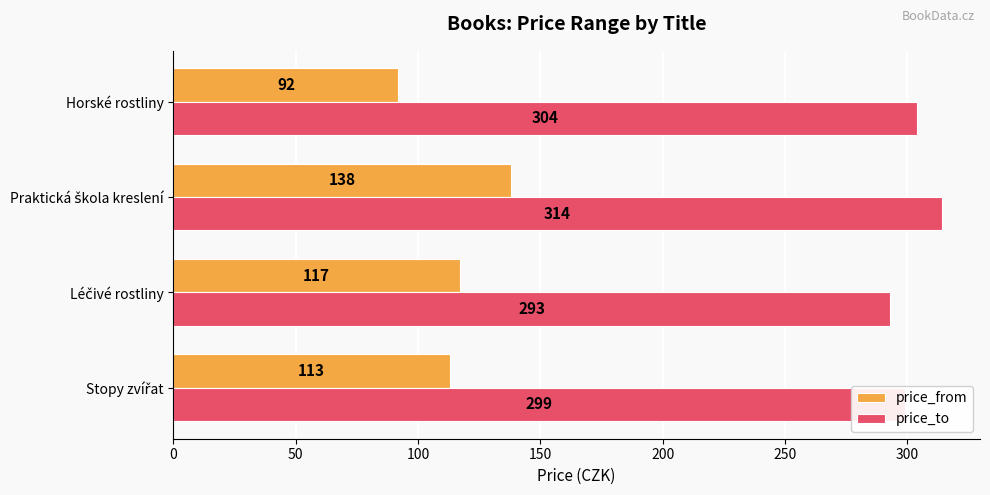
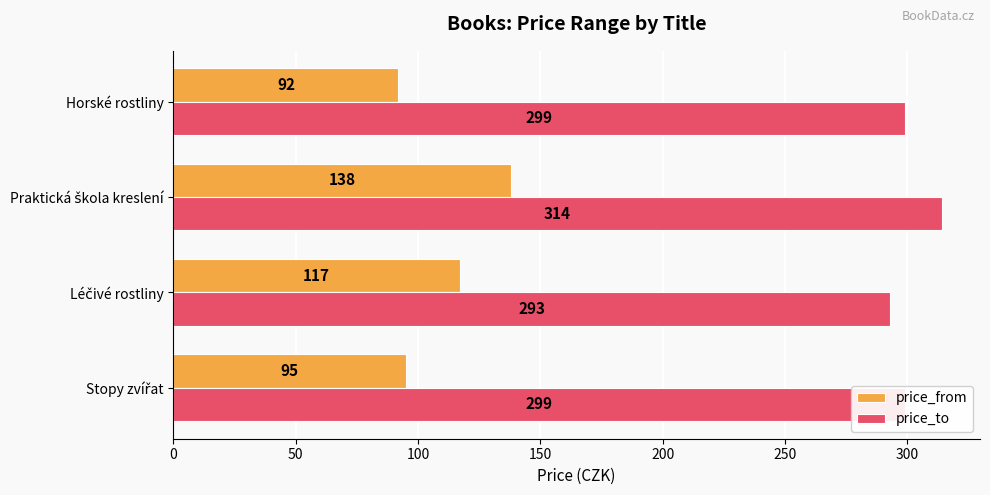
  {
    "price_from": {
      "Horské rostliny": 92,
      "Praktická škola kreslení": 138,
      "Léčivé rostliny": 117,
-     "Stopy zvířat": 113
+     "Stopy zvířat": 95
    },
    "price_to": {
-     "Horské rostliny": 304,
+     "Horské rostliny": 299,
      "Praktická škola kreslení": 314,
      "Léčivé rostliny": 293
    }
  }
